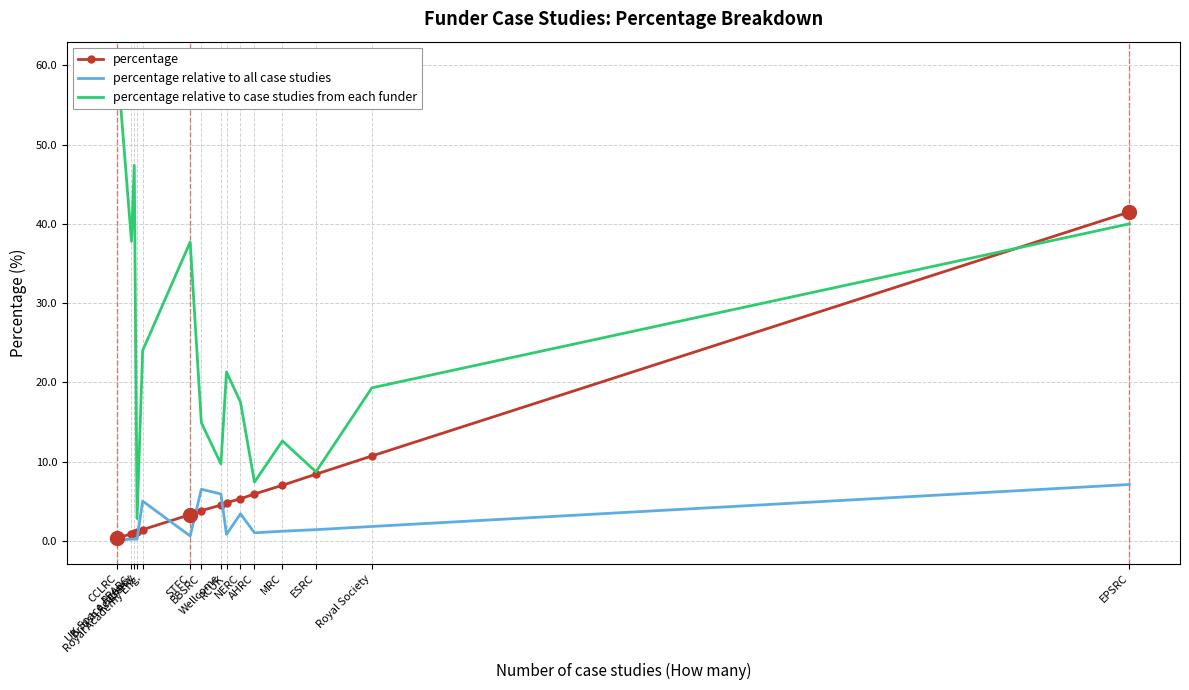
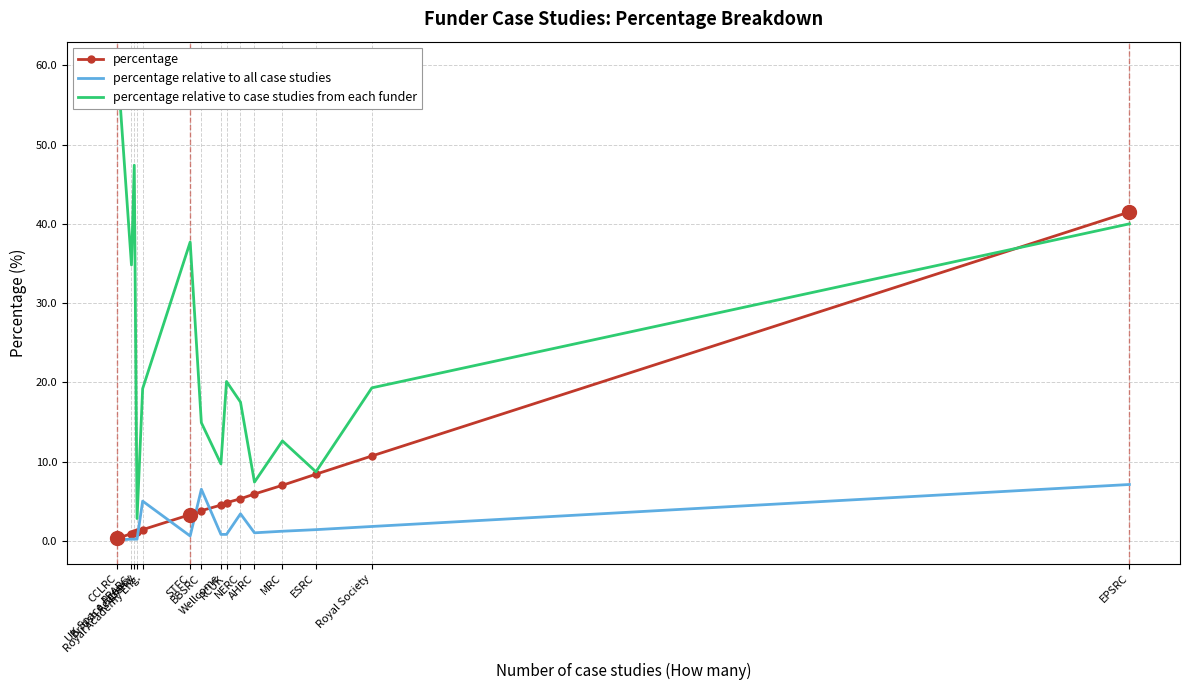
  {
    "percentage relative to all case studies": {
      "PPARC": 0,
      "UK Space Agency": 0,
      "British Academy": 0,
      "Royal Academy Eng.": 5,
      "STFC": 1,
      "BBSRC": 7,
-     "Wellcome": 6,
+     "Wellcome": 1,
      "RCUK": 1,
      "NERC": 3,
      "AHRC": 1,
      "MRC": 1,
      "ESRC": 1,
      "Royal Society": 2,
      "EPSRC": 7
    },
    "percentage relative to case studies from each funder": {
-     "PPARC": 38,
+     "PPARC": 35,
      "UK Space Agency": 47,
      "British Academy": 3,
-     "Royal Academy Eng.": 24,
+     "Royal Academy Eng.": 19,
      "STFC": 38,
      "BBSRC": 15,
      "Wellcome": 10,
-     "RCUK": 21,
+     "RCUK": 20,
      "NERC": 18,
      "AHRC": 7,
      "MRC": 13,
      "Royal Society": 19,
      "EPSRC": 40
    }
  }
